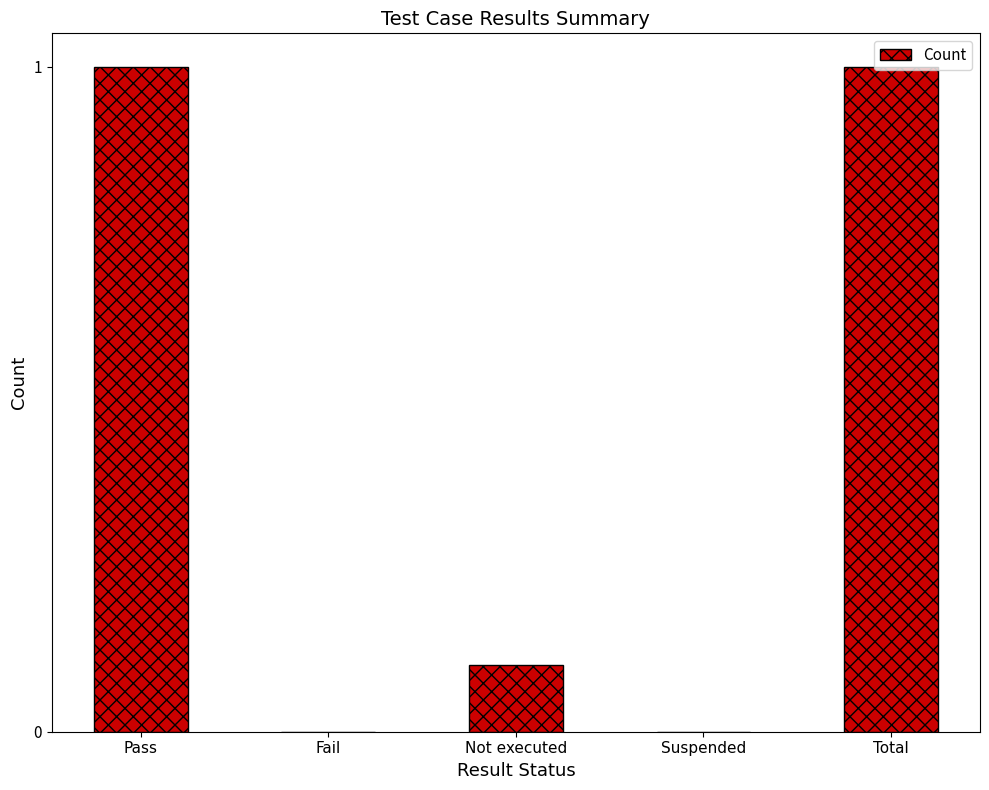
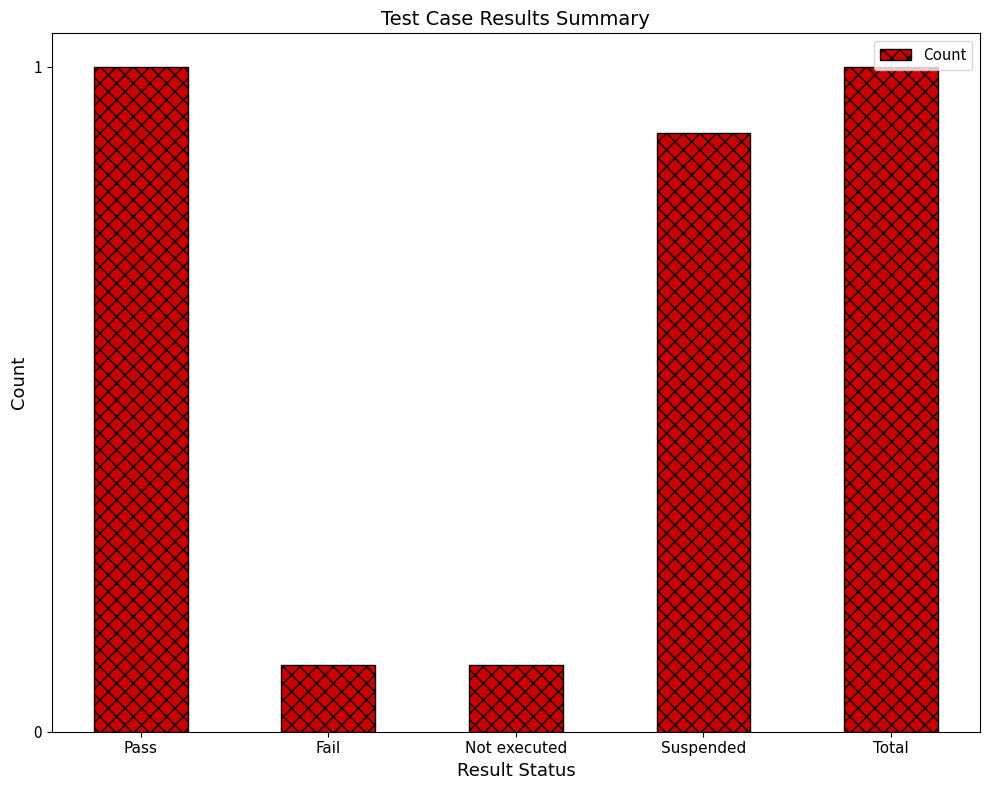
  {
    "Pass": 1.0,
-   "Fail": 0.0,
+   "Fail": 0.1,
    "Not executed": 0.1,
-   "Suspended": 0.0
+   "Suspended": 0.9
  }
